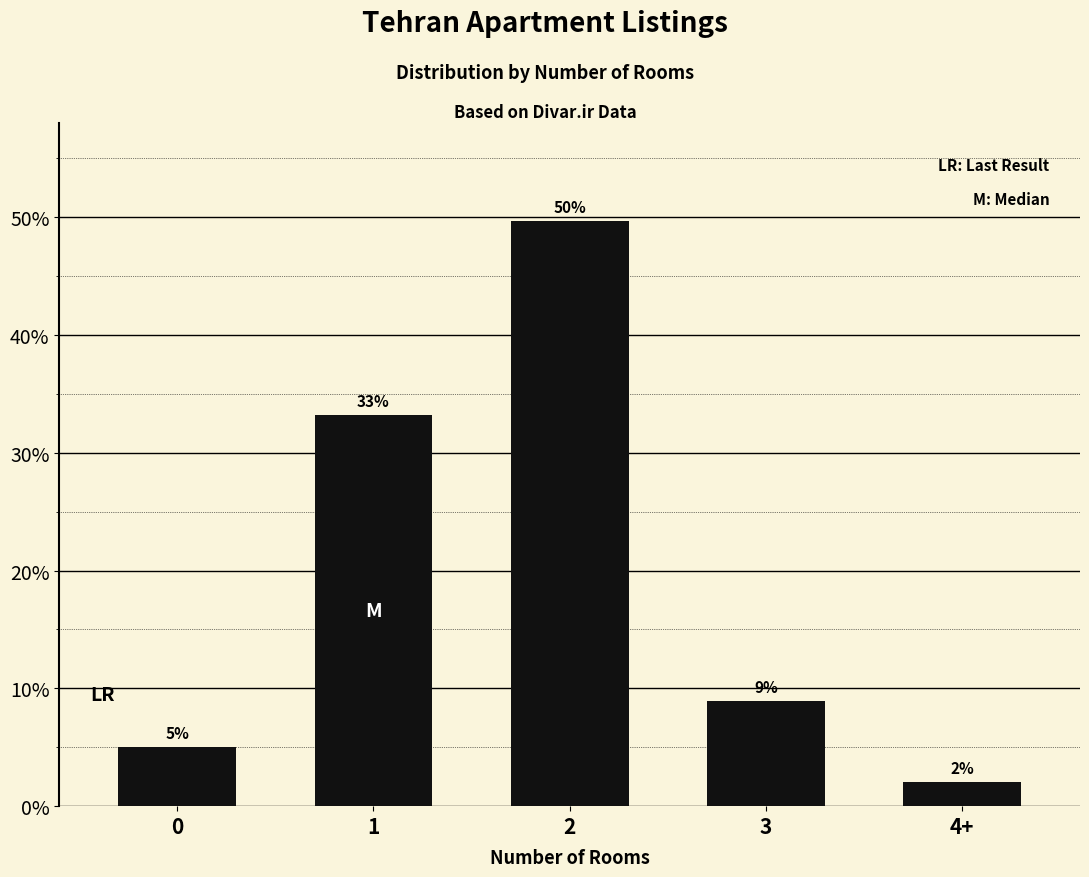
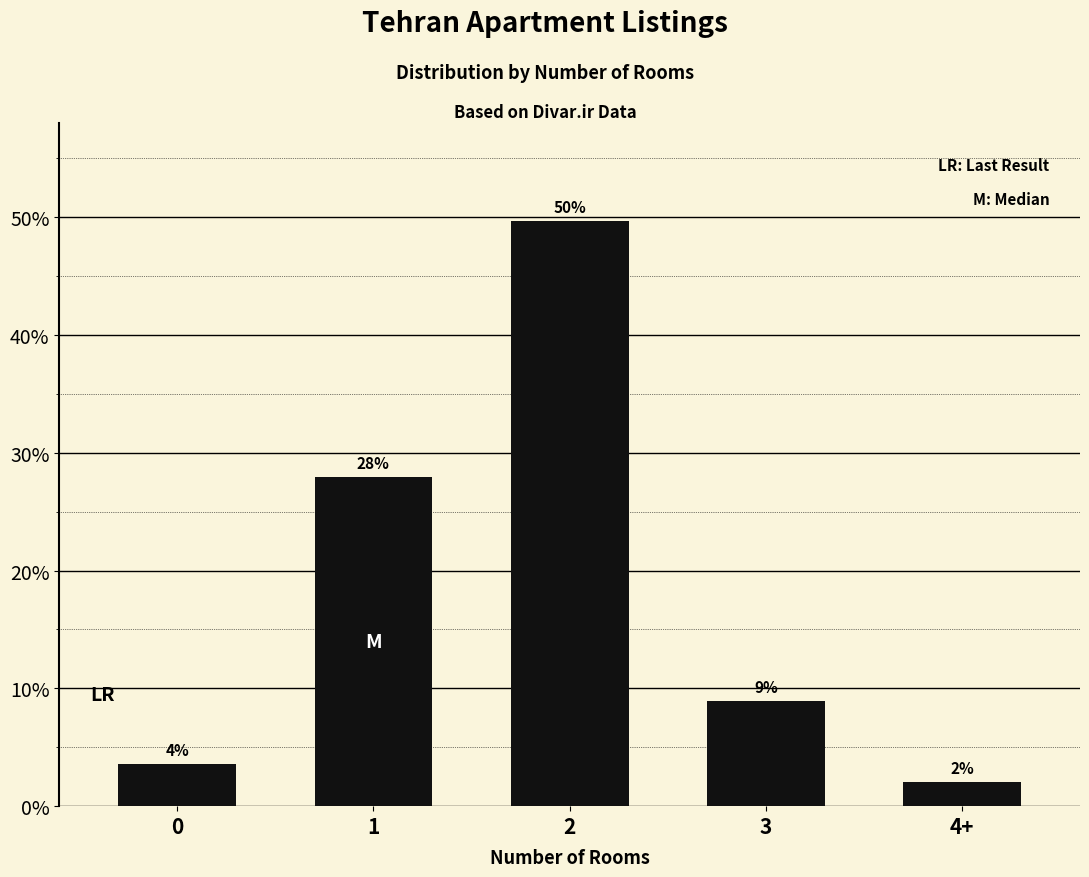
  {
-   "0": "5%",
-   "1": "33%",
+   "0": "4%",
+   "1": "28%",
    "2": "50%",
    "3": "9%",
    "4+": "2%"
  }
